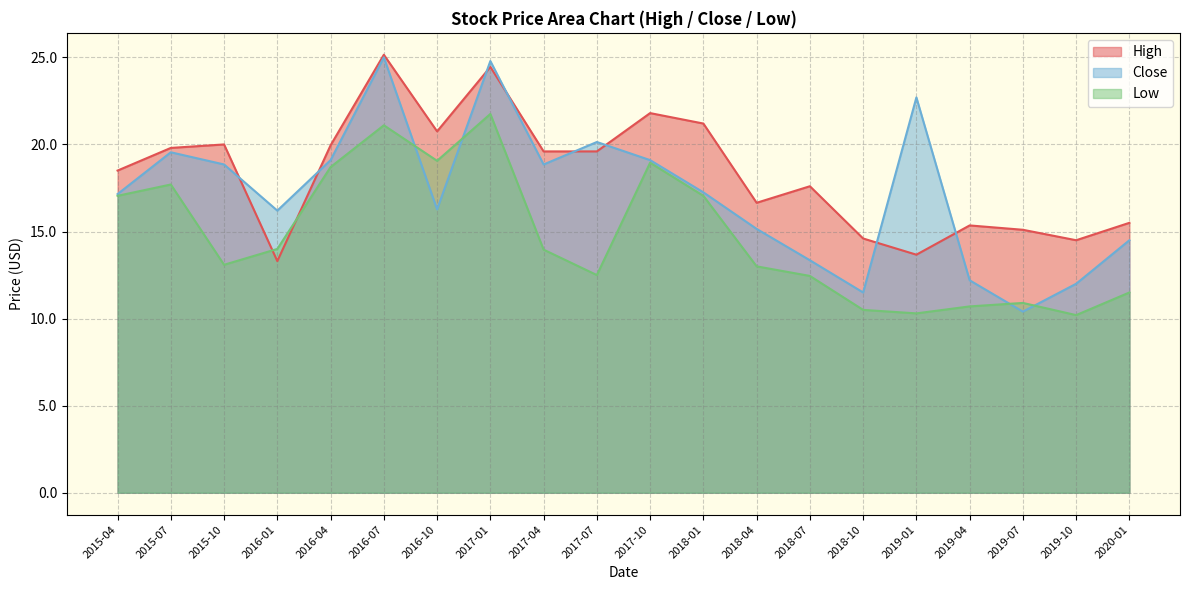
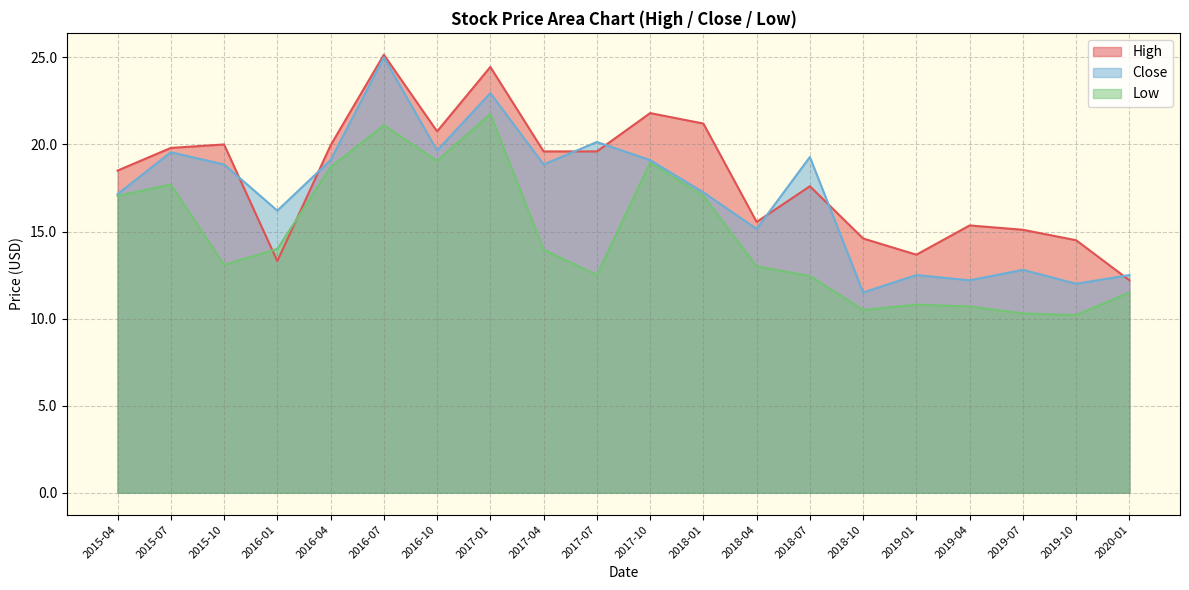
  {
    "High": {
      "2015-04": 18.5,
      "2015-07": 19.8,
      "2015-10": 20.0,
      "2016-01": 13.3,
      "2016-04": 20.0,
      "2016-07": 25.2,
      "2016-10": 20.8,
      "2017-01": 24.5,
      "2017-04": 19.6,
      "2017-07": 19.6,
      "2017-10": 21.8,
      "2018-01": 21.2,
-     "2018-04": 16.7,
+     "2018-04": 15.6,
      "2018-07": 17.6,
      "2018-10": 14.6,
      "2019-01": 13.7,
      "2019-04": 15.4,
      "2019-07": 15.1,
      "2019-10": 14.5,
-     "2020-01": 15.5
+     "2020-01": 12.2
    },
    "Close": {
      "2015-07": 19.5,
      "2015-10": 18.9,
      "2016-01": 16.2,
      "2016-04": 19.1,
      "2016-07": 25.0,
-     "2016-10": 16.3,
-     "2017-01": 24.8,
+     "2016-10": 19.7,
+     "2017-01": 23.0,
      "2017-04": 18.9,
      "2017-07": 20.1,
      "2017-10": 19.1,
      "2018-01": 17.3,
      "2018-04": 15.2,
-     "2018-07": 13.4,
+     "2018-07": 19.3,
      "2018-10": 11.5,
-     "2019-01": 22.7,
+     "2019-01": 12.5,
      "2019-04": 12.2,
-     "2019-07": 10.4,
+     "2019-07": 12.8,
      "2019-10": 12.0,
-     "2020-01": 14.5
+     "2020-01": 12.5
    },
    "Low": {
      "2015-07": 17.7,
      "2015-10": 13.1,
      "2016-01": 14.0,
      "2016-04": 18.7,
      "2016-07": 21.1,
      "2016-10": 19.1,
      "2017-01": 21.8,
      "2017-04": 14.0,
      "2017-07": 12.5,
      "2017-10": 19.0,
      "2018-01": 17.0,
      "2018-04": 13.0,
      "2018-07": 12.5,
      "2018-10": 10.5,
-     "2019-01": 10.3,
+     "2019-01": 10.8,
      "2019-04": 10.7,
-     "2019-07": 10.9,
+     "2019-07": 10.3,
      "2019-10": 10.2,
      "2020-01": 11.5
    }
  }
